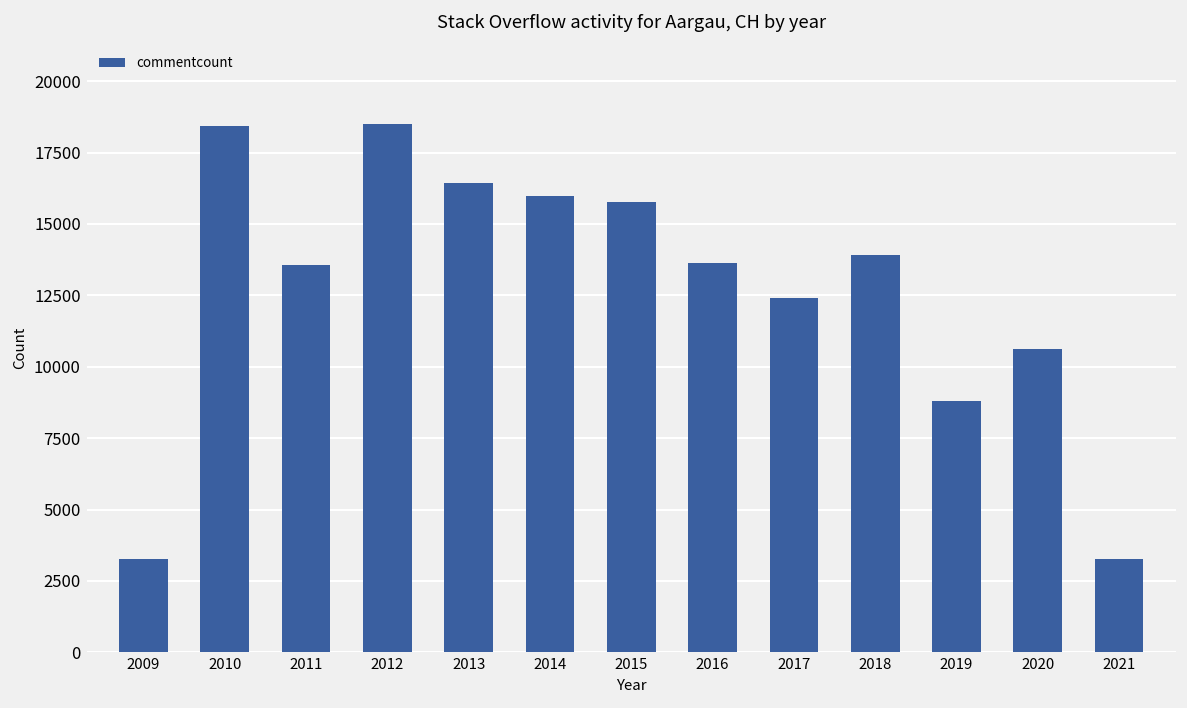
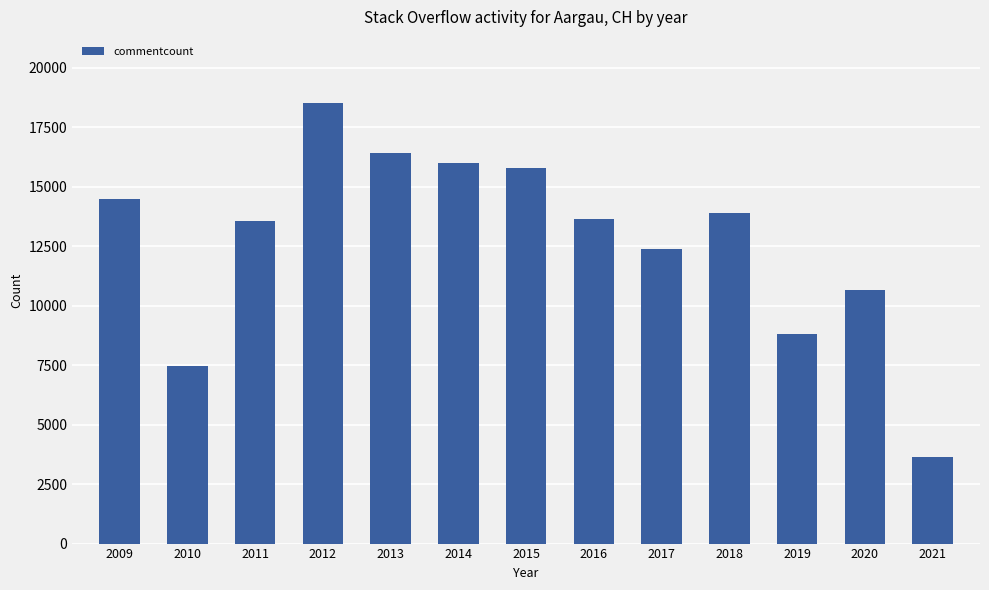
  {
-   "2009": 3300,
-   "2010": 18400,
+   "2009": 14500,
+   "2010": 7500,
    "2011": 13600,
    "2012": 18500,
    "2013": 16400,
    "2014": 16000,
    "2015": 15800,
    "2016": 13600,
    "2017": 12400,
    "2018": 13900,
    "2019": 8800,
    "2020": 10600,
-   "2021": 3300
+   "2021": 3600
  }
